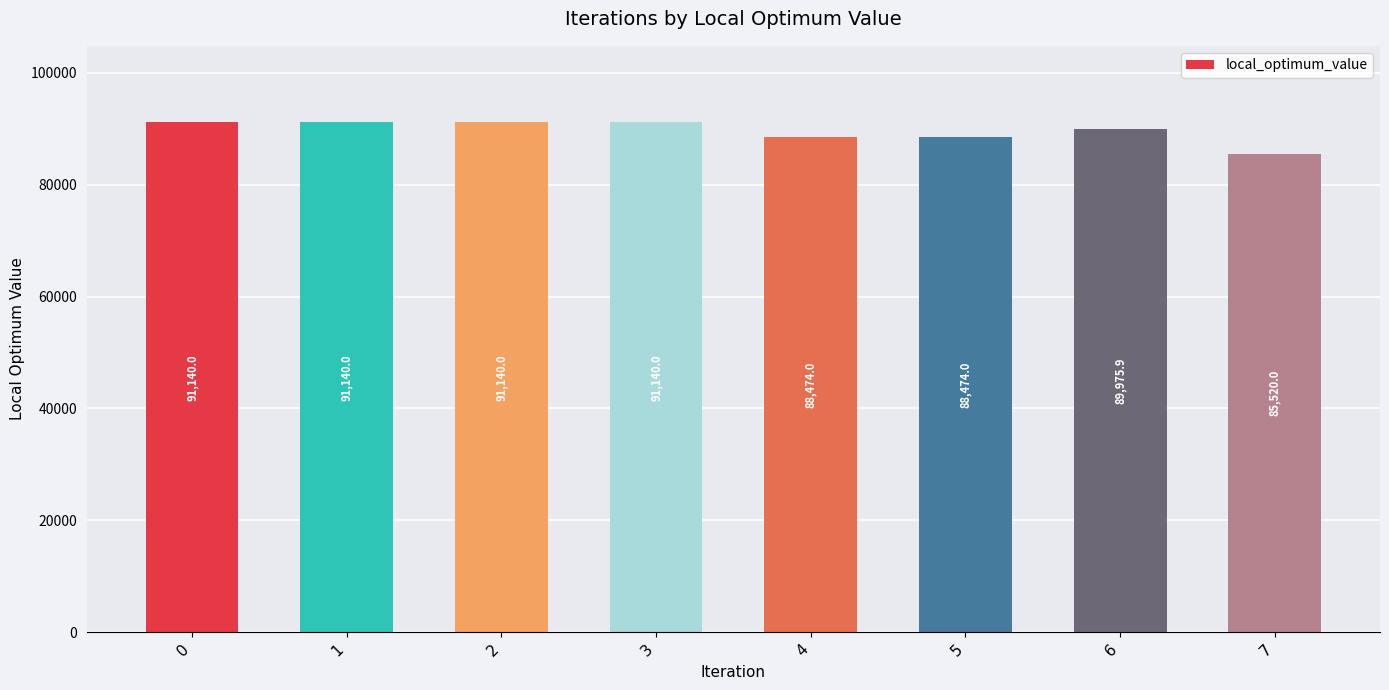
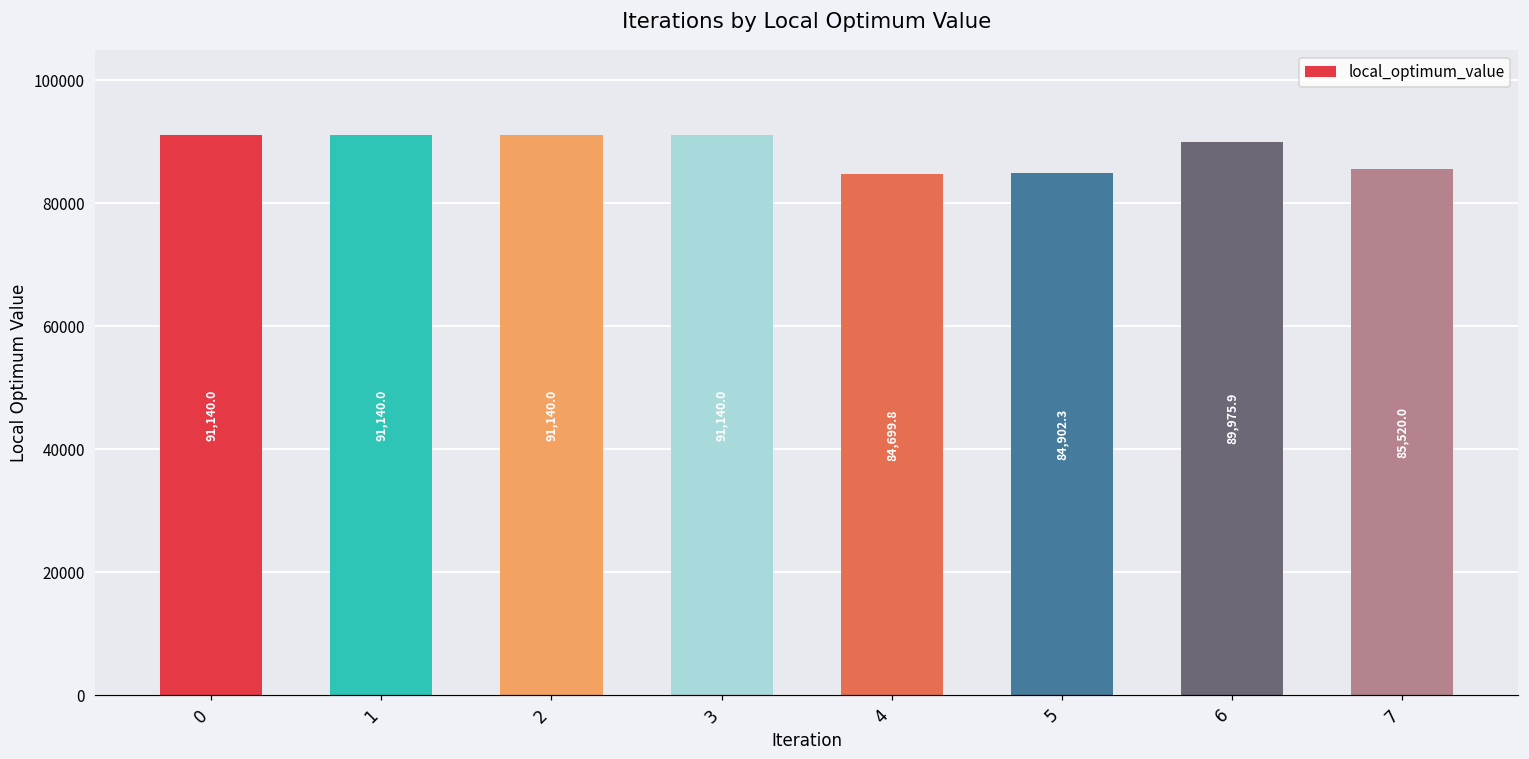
  {
    "0": "91,140.0",
    "1": "91,140.0",
    "2": "91,140.0",
    "3": "91,140.0",
-   "4": "88,474.0",
-   "5": "88,474.0",
+   "4": "84,699.8",
+   "5": "84,902.3",
    "6": "89,975.9",
    "7": "85,520.0"
  }
